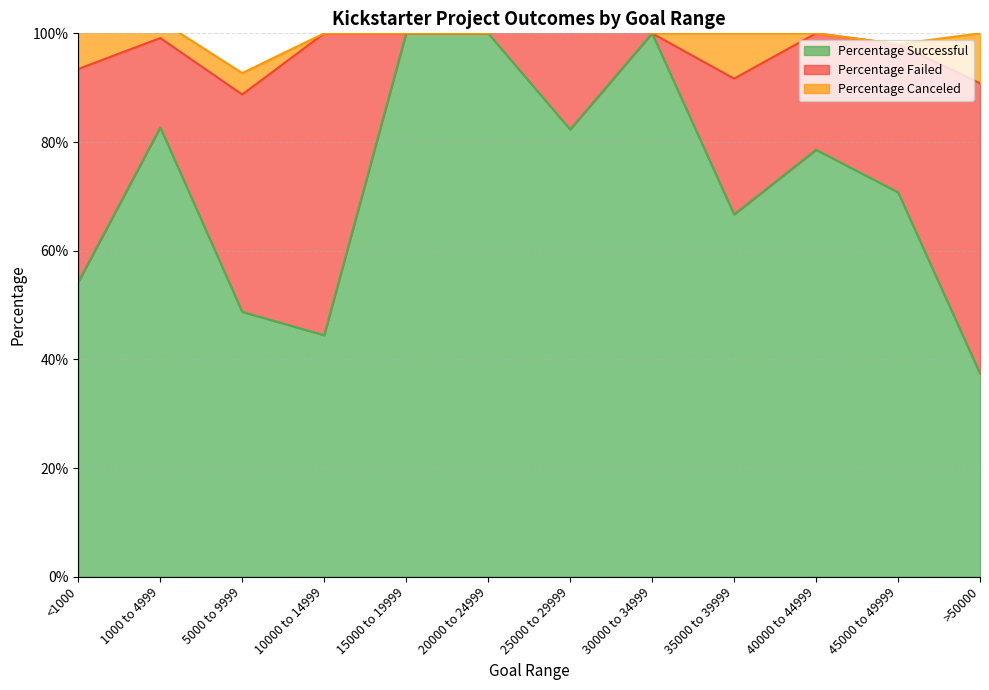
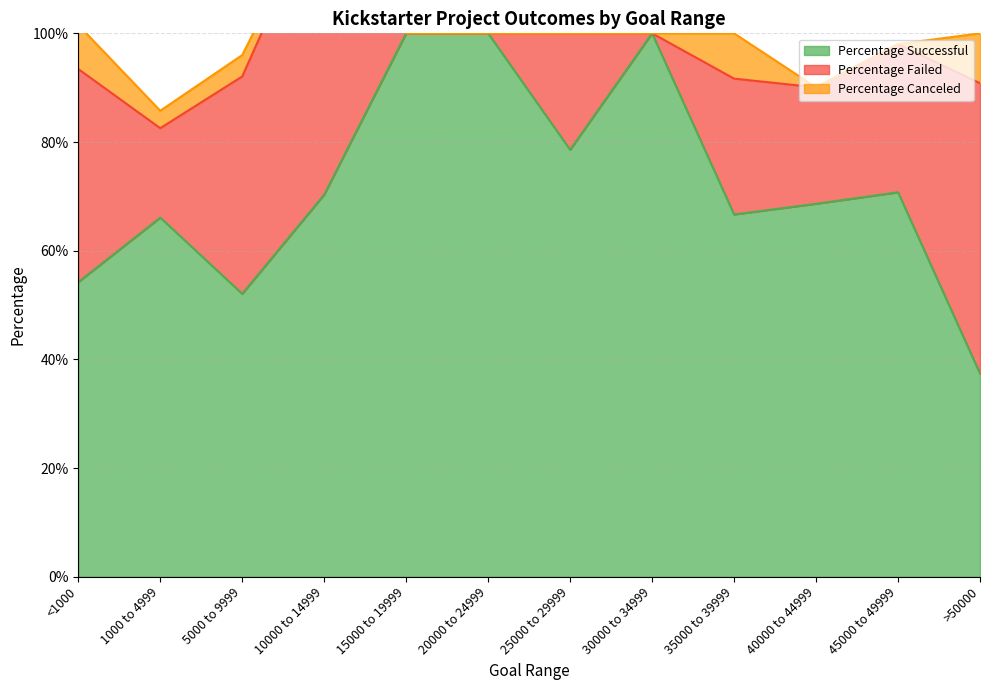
  {
    "Percentage Successful": {
      "<1000": "54%",
-     "1000 to 4999": "83%",
-     "5000 to 9999": "49%",
-     "10000 to 14999": "44%",
-     "25000 to 29999": "82%",
+     "1000 to 4999": "66%",
+     "5000 to 9999": "52%",
+     "10000 to 14999": "70%",
+     "25000 to 29999": "79%",
      "35000 to 39999": "67%",
-     "40000 to 44999": "79%",
+     "40000 to 44999": "69%",
      "45000 to 49999": "71%",
      ">50000": "37%"
    },
    "Percentage Failed": {
      "<1000": "39%",
      "1000 to 4999": "16%",
      "5000 to 9999": "40%",
      "35000 to 39999": "25%",
      ">50000": "53%"
    },
    "Percentage Canceled": {
      "5000 to 9999": "4%",
      "35000 to 39999": "8%",
      ">50000": "9%"
    }
  }
